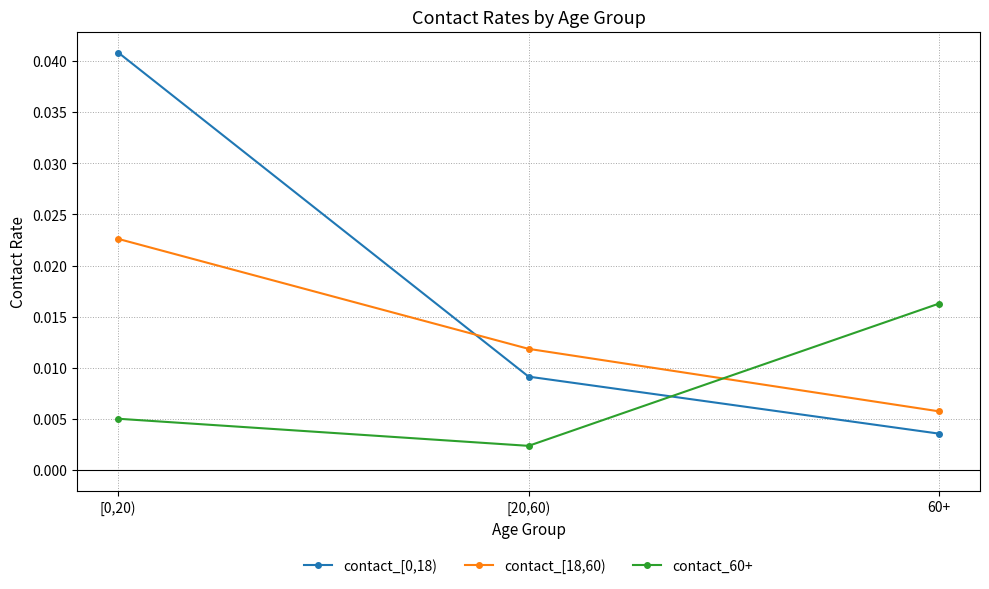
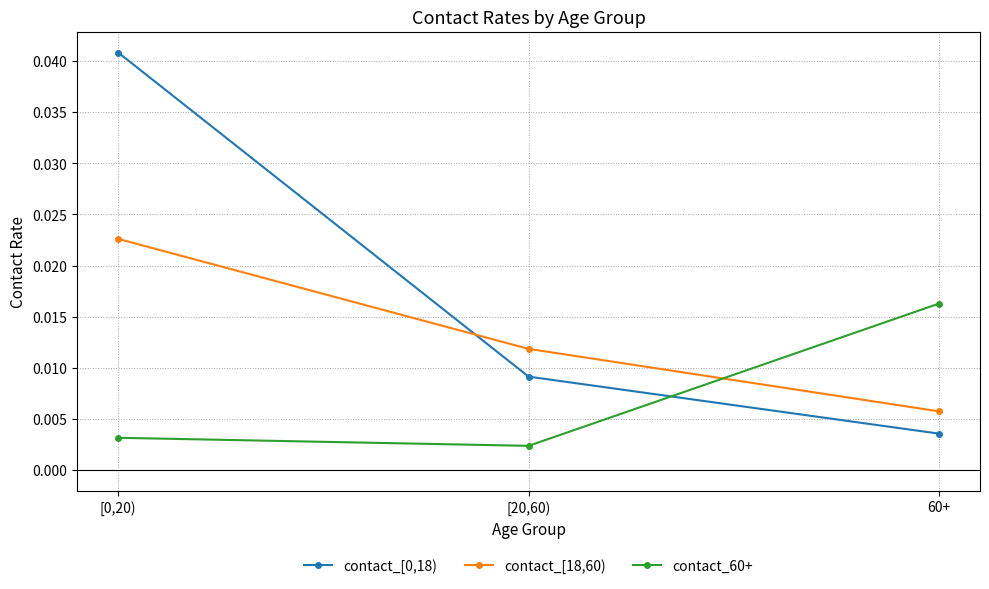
  {
    "contact_[0,18)": {
      "[0,20)": 0.0408,
      "[20,60)": 0.0091,
      "60+": 0.0036
    },
    "contact_[18,60)": {
      "[0,20)": 0.0226,
      "[20,60)": 0.0119,
      "60+": 0.0057
    },
    "contact_60+": {
-     "[0,20)": 0.0050,
+     "[0,20)": 0.0032,
      "[20,60)": 0.0024,
      "60+": 0.0163
    }
  }
